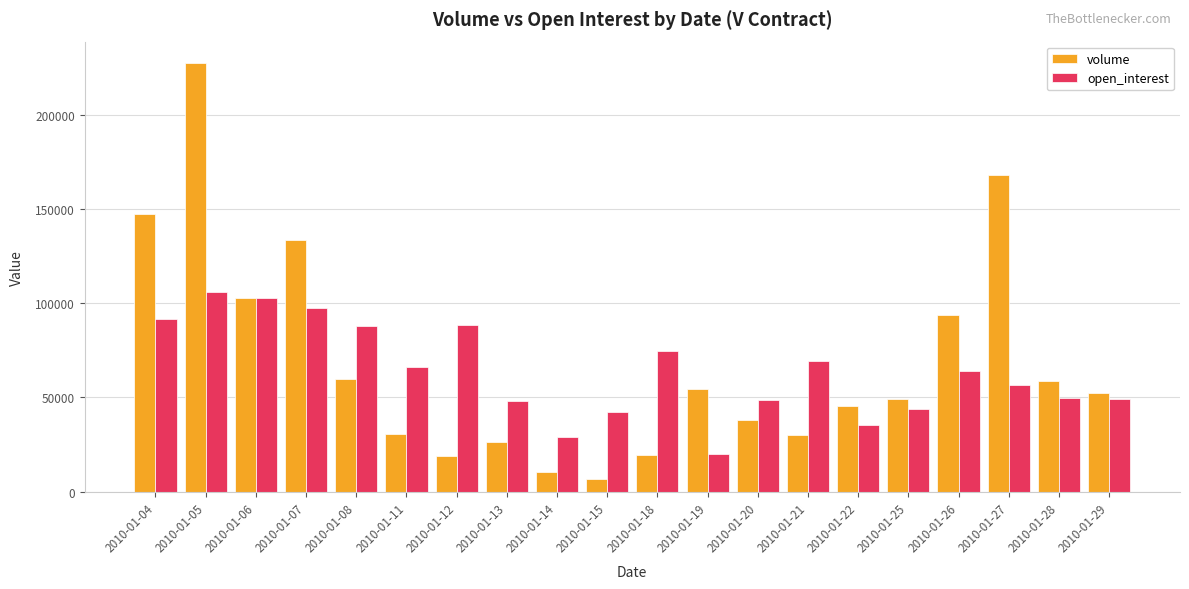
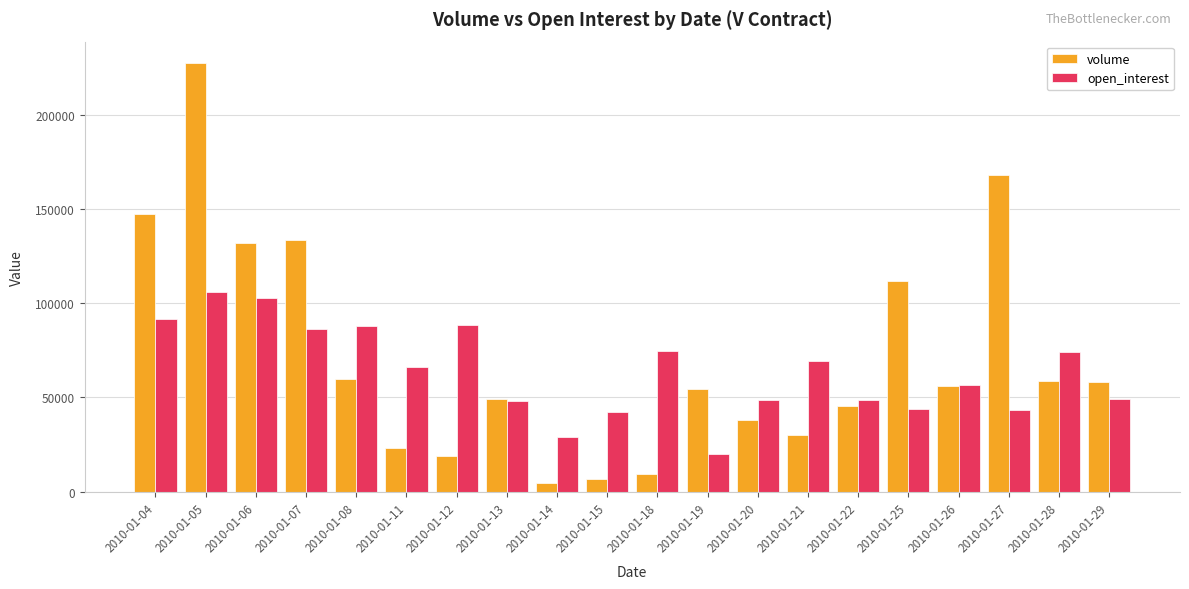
  {
    "volume": {
      "2010-01-04": 148000,
      "2010-01-05": 228000,
-     "2010-01-06": 103000,
+     "2010-01-06": 132000,
      "2010-01-07": 133000,
      "2010-01-08": 60000,
-     "2010-01-11": 31000,
+     "2010-01-11": 23000,
      "2010-01-12": 19000,
-     "2010-01-13": 26000,
-     "2010-01-14": 10000,
+     "2010-01-13": 49000,
+     "2010-01-14": 4000,
      "2010-01-15": 7000,
-     "2010-01-18": 20000,
+     "2010-01-18": 9000,
      "2010-01-19": 54000,
      "2010-01-20": 38000,
      "2010-01-21": 30000,
      "2010-01-22": 46000,
-     "2010-01-25": 49000,
-     "2010-01-26": 94000,
+     "2010-01-25": 112000,
+     "2010-01-26": 56000,
      "2010-01-27": 168000,
      "2010-01-28": 59000,
-     "2010-01-29": 52000
+     "2010-01-29": 58000
    },
    "open_interest": {
      "2010-01-04": 92000,
      "2010-01-05": 106000,
      "2010-01-06": 103000,
-     "2010-01-07": 97000,
+     "2010-01-07": 87000,
      "2010-01-08": 88000,
      "2010-01-11": 66000,
      "2010-01-12": 89000,
      "2010-01-13": 48000,
      "2010-01-14": 29000,
      "2010-01-15": 42000,
      "2010-01-18": 75000,
      "2010-01-19": 20000,
      "2010-01-20": 49000,
      "2010-01-21": 69000,
-     "2010-01-22": 35000,
+     "2010-01-22": 49000,
      "2010-01-25": 44000,
-     "2010-01-26": 64000,
-     "2010-01-27": 57000,
-     "2010-01-28": 50000,
+     "2010-01-26": 57000,
+     "2010-01-27": 43000,
+     "2010-01-28": 74000,
      "2010-01-29": 49000
    }
  }
